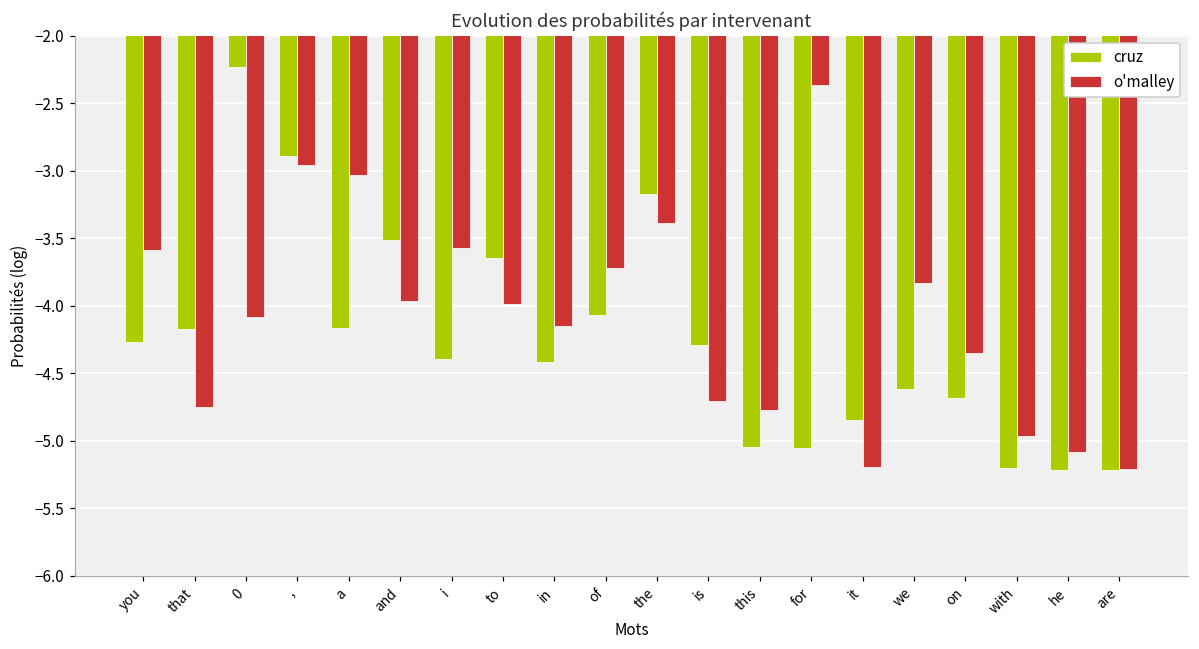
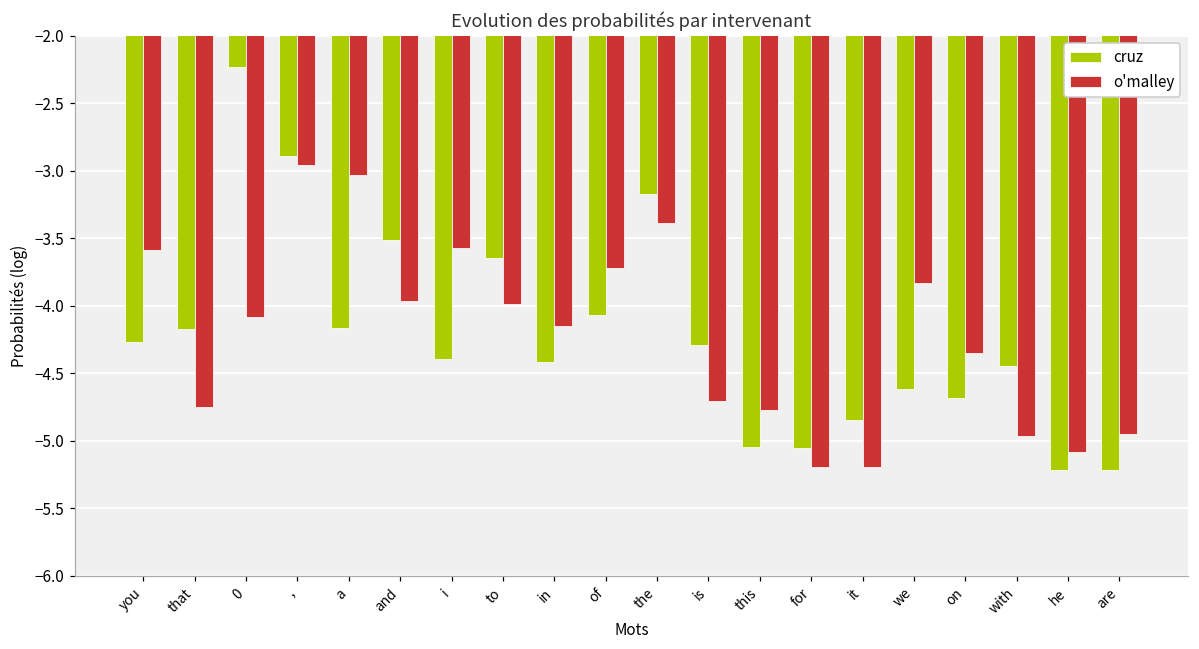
  {
    "cruz": {
      "you": -4.27,
      "that": -4.18,
      "0": -2.23,
      ",": -2.89,
      "a": -4.17,
      "and": -3.51,
      "i": -4.39,
      "to": -3.65,
      "in": -4.41,
      "of": -4.07,
      "the": -3.17,
      "is": -4.29,
      "this": -5.05,
      "for": -5.06,
      "it": -4.84,
      "we": -4.62,
      "on": -4.68,
-     "with": -5.20,
+     "with": -4.45,
      "he": -5.22,
      "are": -5.22
    },
    "o'malley": {
      "you": -3.59,
      "that": -4.75,
      "0": -4.09,
      ",": -2.96,
      "a": -3.03,
      "and": -3.97,
      "i": -3.57,
      "to": -3.98,
      "in": -4.15,
      "of": -3.72,
      "the": -3.39,
      "is": -4.71,
      "this": -4.78,
-     "for": -2.36,
+     "for": -5.20,
      "it": -5.20,
      "we": -3.83,
      "on": -4.35,
      "with": -4.96,
      "he": -5.09,
-     "are": -5.21
+     "are": -4.95
    }
  }
